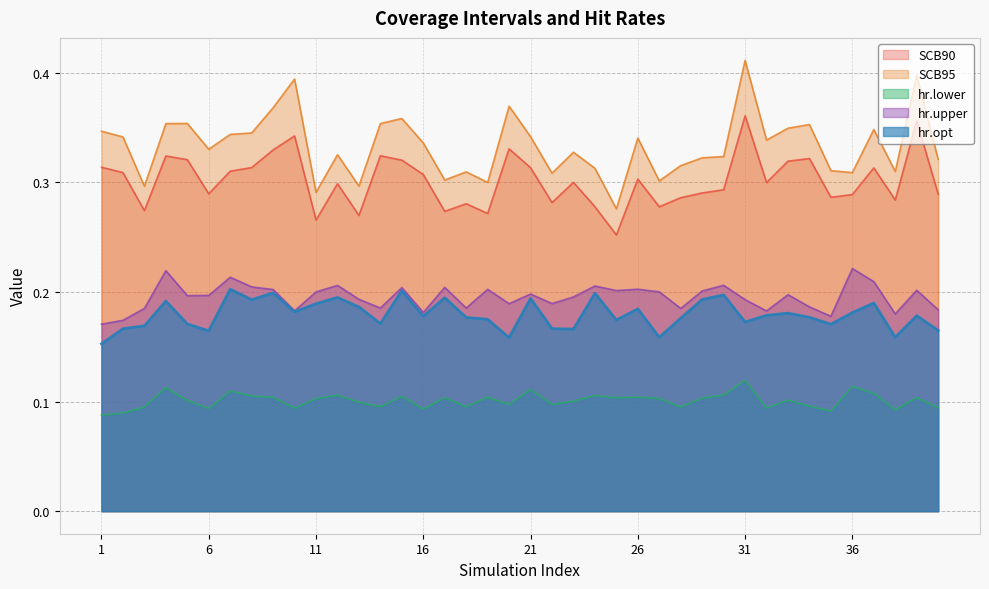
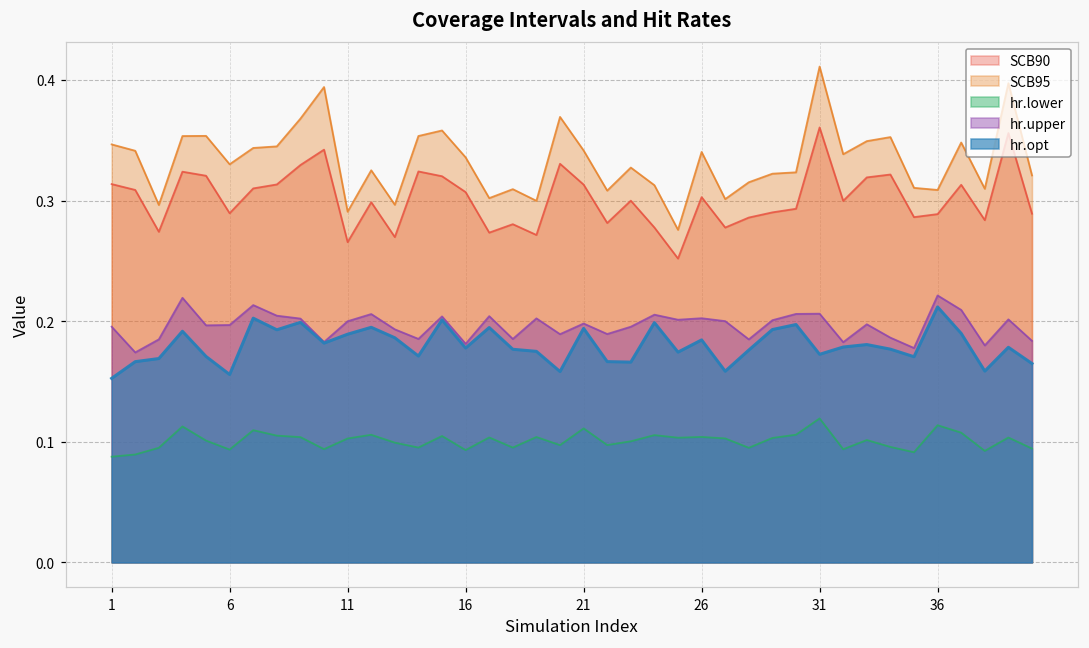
  {
    "hr.lower": {
      "1": 0.088,
      "6": 0.094,
      "11": 0.103,
      "16": 0.093,
      "21": 0.111,
      "26": 0.104,
      "31": 0.119,
      "36": 0.114
    },
    "hr.upper": {
-     "1": 0.171,
+     "1": 0.195,
      "6": 0.197,
      "11": 0.200,
      "16": 0.181,
      "21": 0.198,
      "26": 0.202,
-     "31": 0.193,
+     "31": 0.206,
      "36": 0.221
    },
    "hr.opt": {
      "1": 0.153,
-     "6": 0.164,
+     "6": 0.156,
      "11": 0.189,
      "16": 0.178,
      "21": 0.194,
      "26": 0.184,
      "31": 0.173,
-     "36": 0.181
+     "36": 0.212
    }
  }
